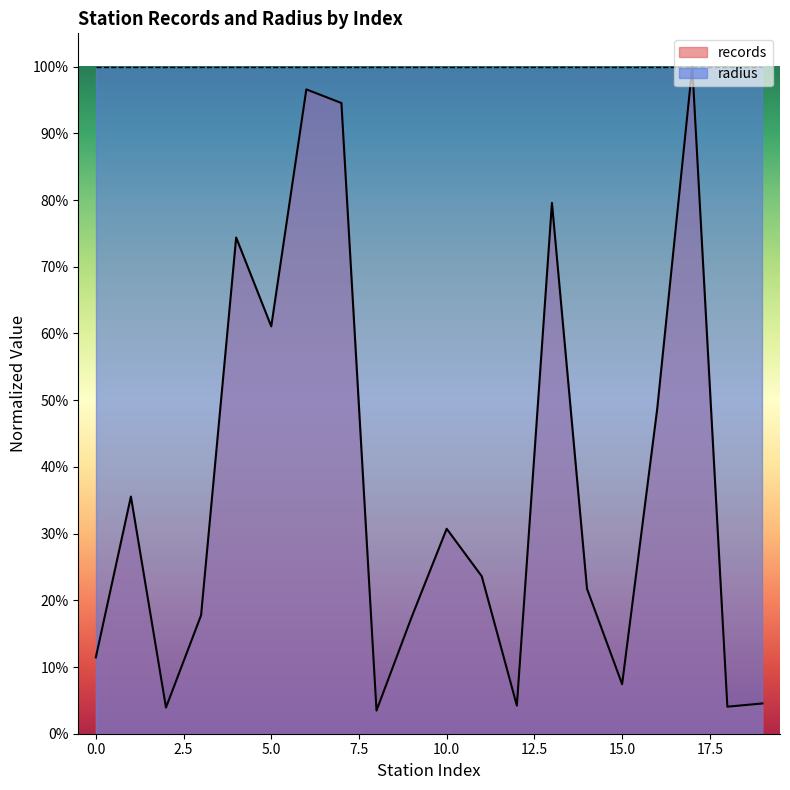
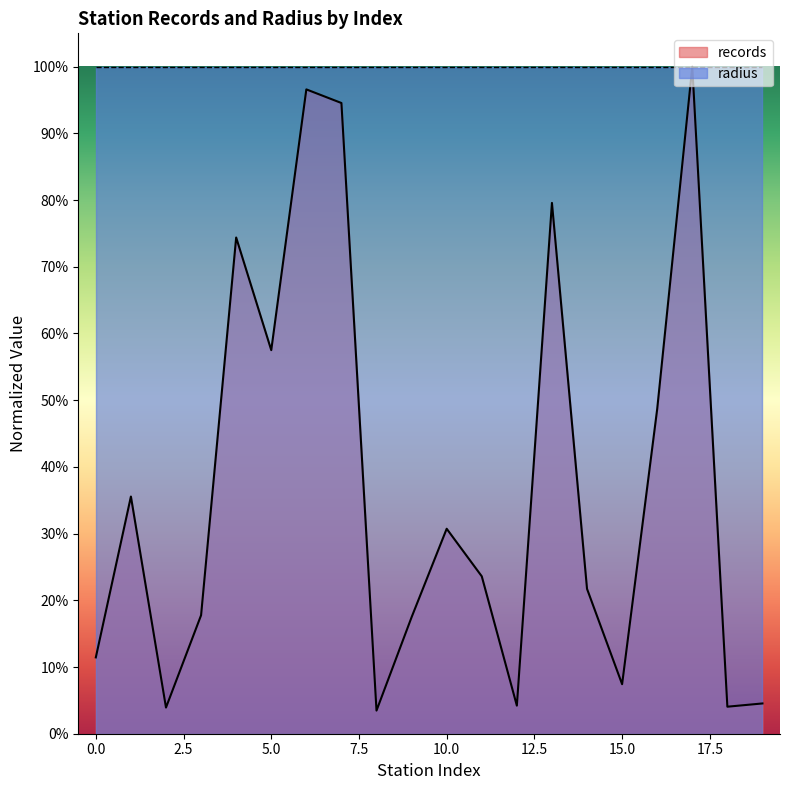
  {
    "records": {
      "0.0": "11%",
-     "5.0": "61%",
+     "5.0": "58%",
      "10.0": "31%",
      "15.0": "7%"
    },
    "radius": {
      "0.0": "100%",
      "5.0": "100%",
      "10.0": "100%",
      "15.0": "100%"
    }
  }
